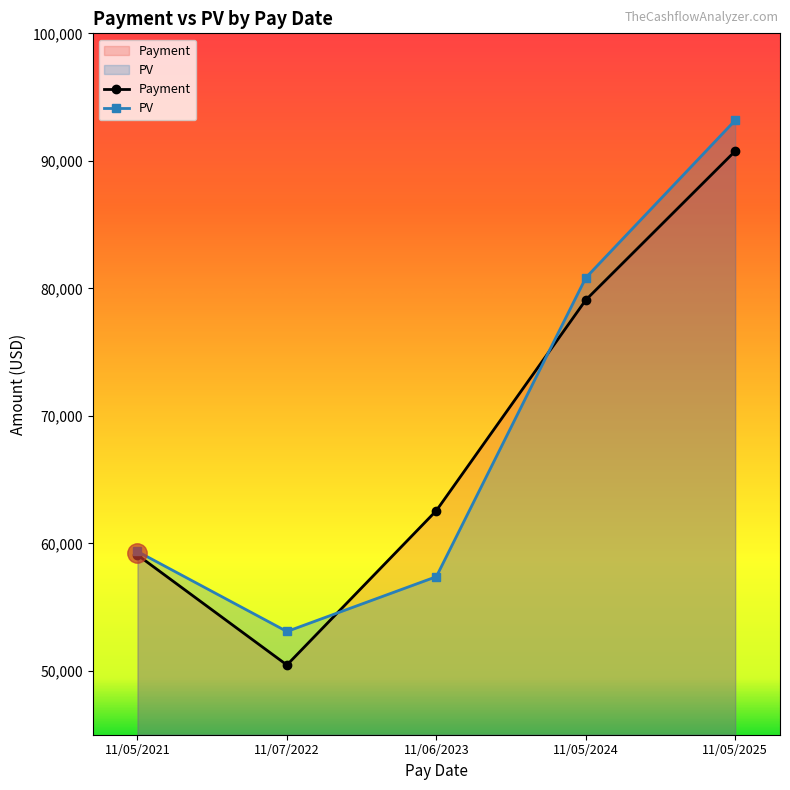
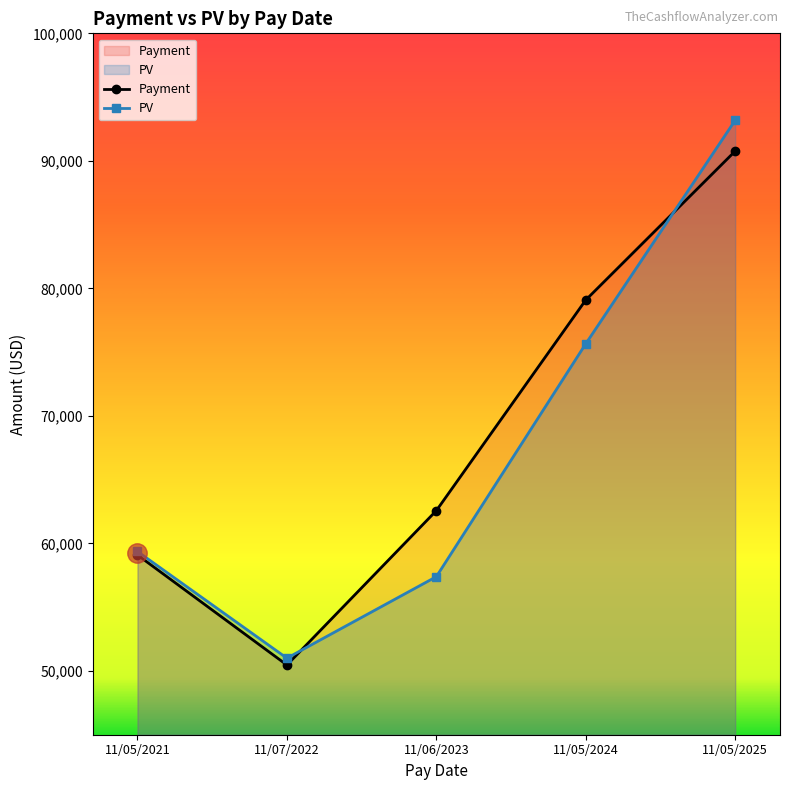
  {
    "PV": {
-     "11/07/2022": "53,100",
+     "11/07/2022": "51,000",
      "11/06/2023": "57,400",
-     "11/05/2024": "80,800",
+     "11/05/2024": "75,700",
      "11/05/2025": "93,200"
    }
  }
